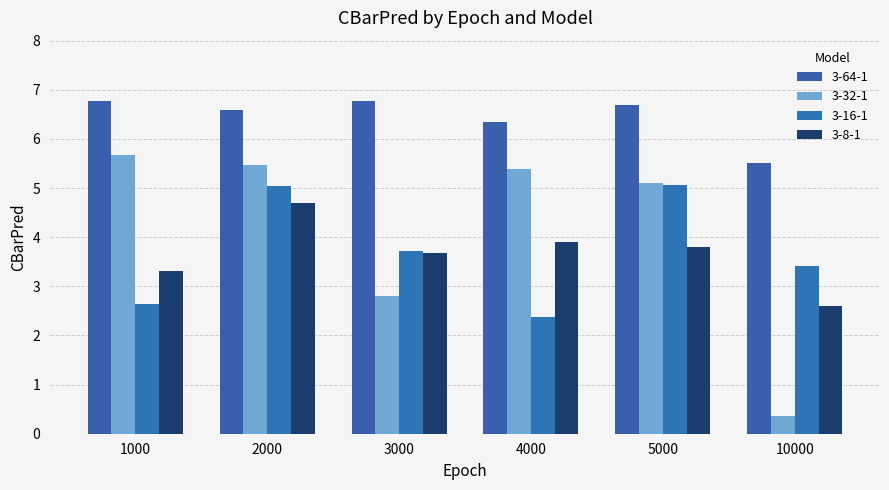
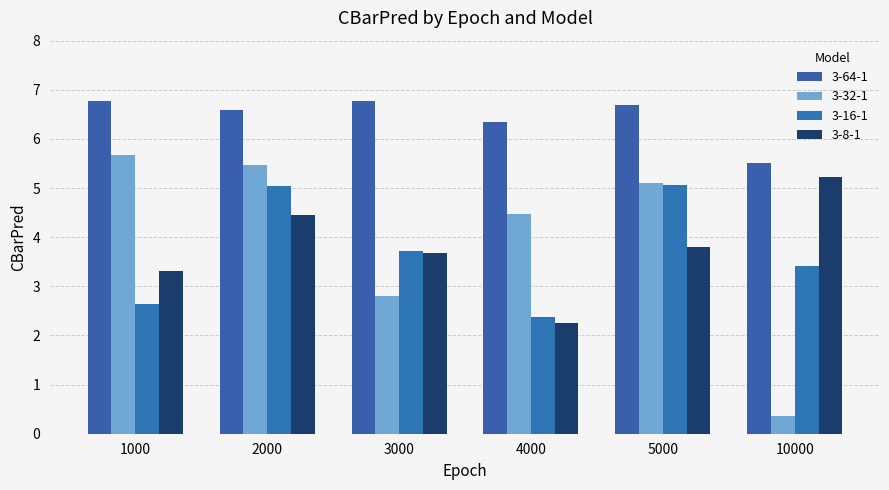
  {
    "3-32-1": {
      "1000": 5.7,
      "2000": 5.5,
      "3000": 2.8,
-     "4000": 5.4,
+     "4000": 4.5,
      "5000": 5.1,
      "10000": 0.4
    },
    "3-8-1": {
      "1000": 3.3,
-     "2000": 4.7,
+     "2000": 4.5,
      "3000": 3.7,
-     "4000": 3.9,
+     "4000": 2.3,
      "5000": 3.8,
-     "10000": 2.6
+     "10000": 5.2
    }
  }
